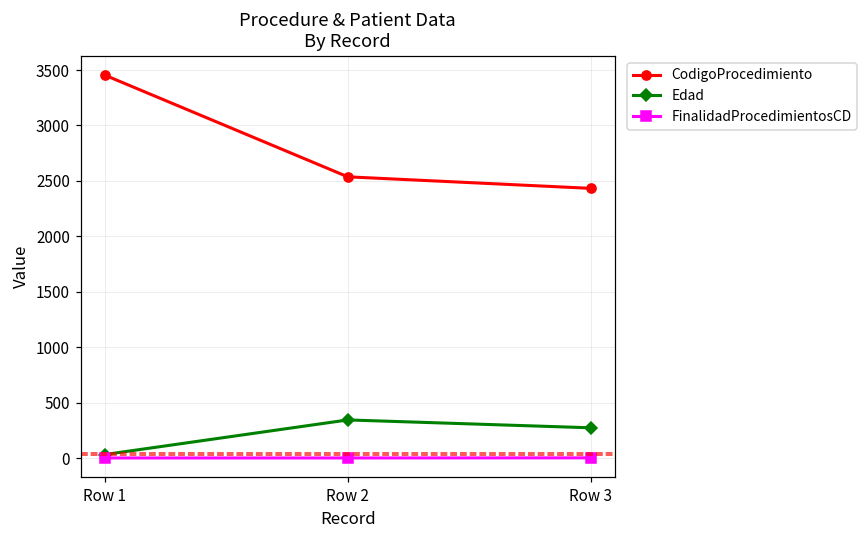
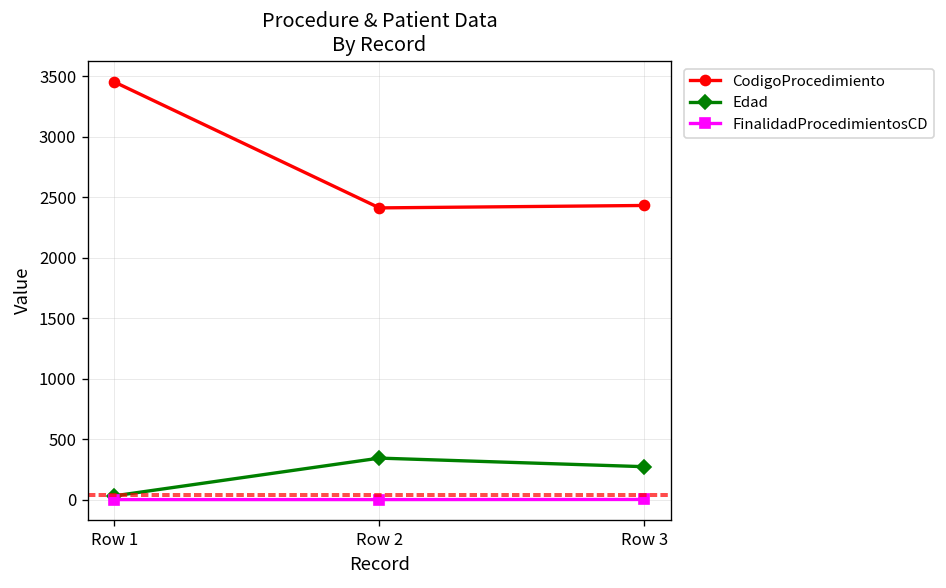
  {
    "CodigoProcedimiento": {
      "Row 1": 3450,
-     "Row 2": 2540,
+     "Row 2": 2410,
      "Row 3": 2430
    },
    "Edad": {
      "Row 1": 30,
      "Row 2": 340,
      "Row 3": 270
    },
    "FinalidadProcedimientosCD": {
      "Row 1": 0,
      "Row 2": 0,
      "Row 3": 0
    }
  }
